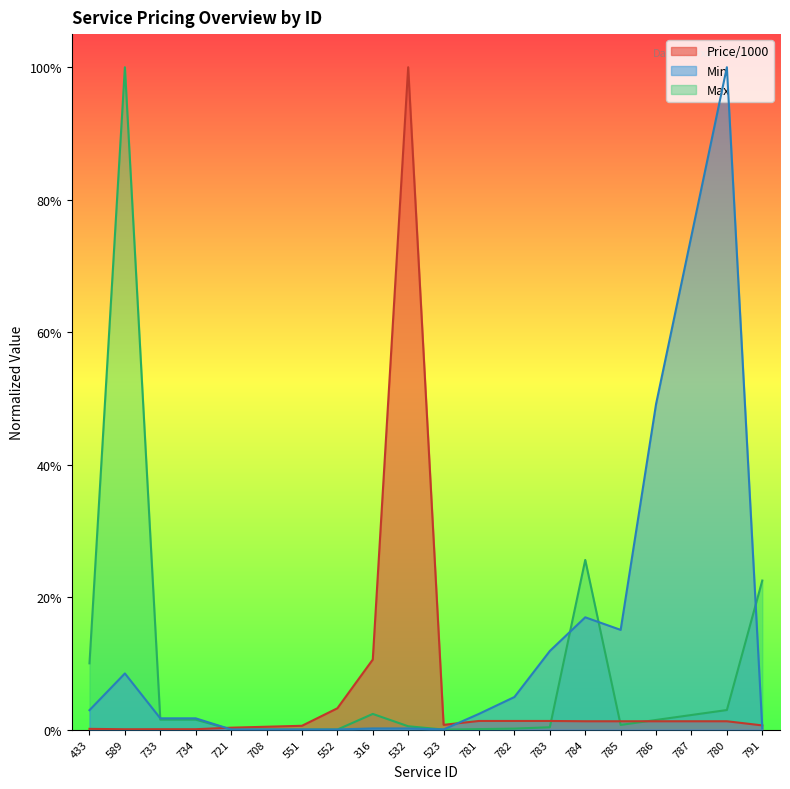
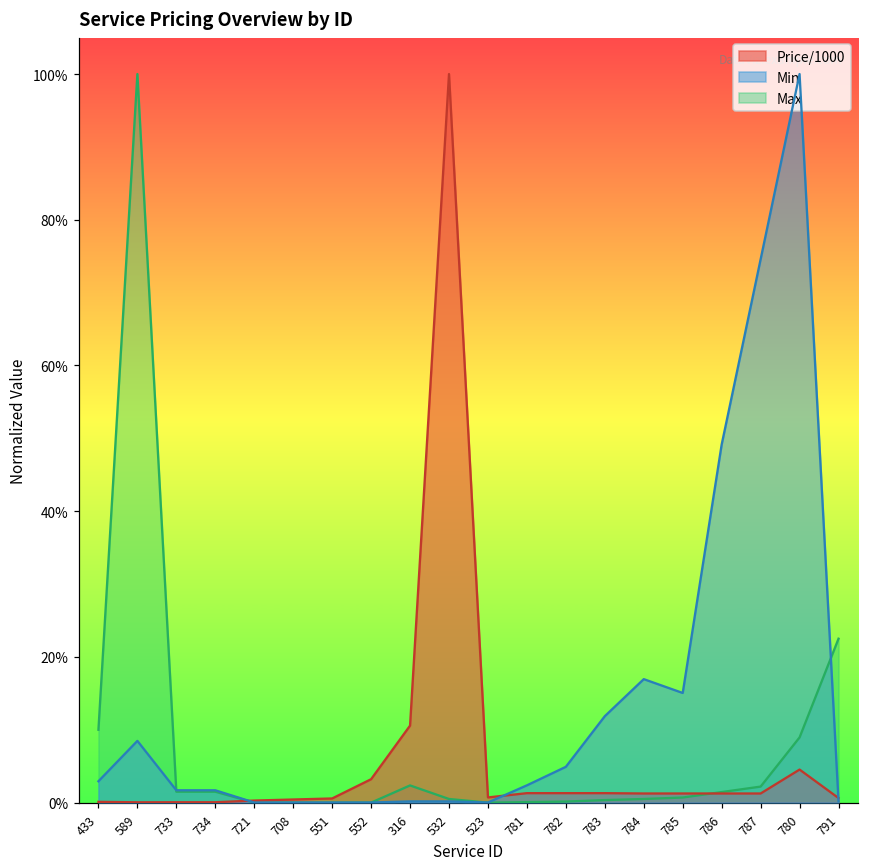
  {
    "Price/1000": {
      "433": "0%",
      "589": "0%",
      "733": "0%",
      "734": "0%",
      "708": "0%",
      "551": "1%",
      "552": "3%",
      "316": "11%",
      "532": "100%",
      "523": "1%",
      "781": "1%",
      "782": "1%",
      "783": "1%",
      "784": "1%",
      "785": "1%",
      "787": "1%",
-     "780": "1%",
+     "780": "5%",
      "791": "1%"
    },
    "Min": {
      "433": "3%",
      "589": "8%",
      "316": "0%",
      "781": "2%",
      "782": "5%",
      "783": "12%",
      "784": "17%",
      "785": "15%",
      "786": "49%",
      "787": "75%",
      "791": "0%"
    },
    "Max": {
      "433": "10%",
      "589": "100%",
      "316": "2%",
      "781": "0%",
      "782": "0%",
      "783": "0%",
-     "784": "26%",
+     "784": "1%",
      "785": "1%",
      "787": "2%",
-     "780": "3%",
+     "780": "9%",
      "791": "23%"
    }
  }
